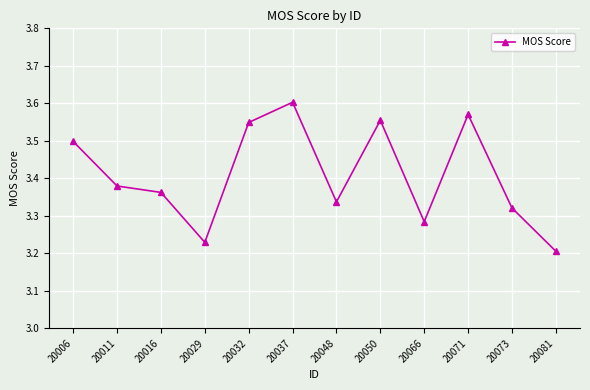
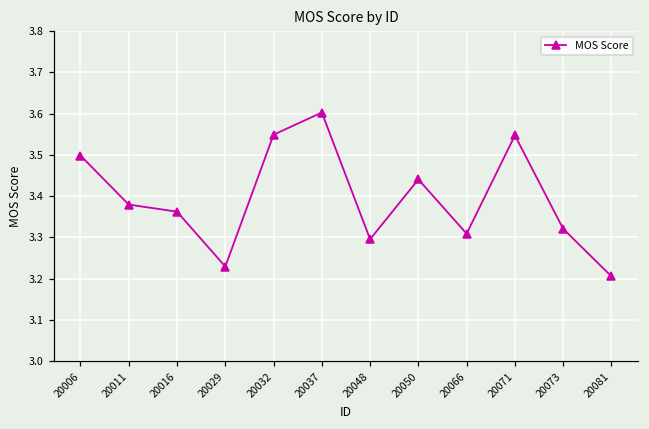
  {
    "20006": 3.50,
    "20011": 3.38,
    "20016": 3.36,
    "20029": 3.23,
    "20032": 3.55,
    "20037": 3.60,
-   "20048": 3.34,
-   "20050": 3.55,
-   "20066": 3.28,
-   "20071": 3.57,
+   "20048": 3.30,
+   "20050": 3.44,
+   "20066": 3.31,
+   "20071": 3.55,
    "20073": 3.32,
    "20081": 3.21
  }
